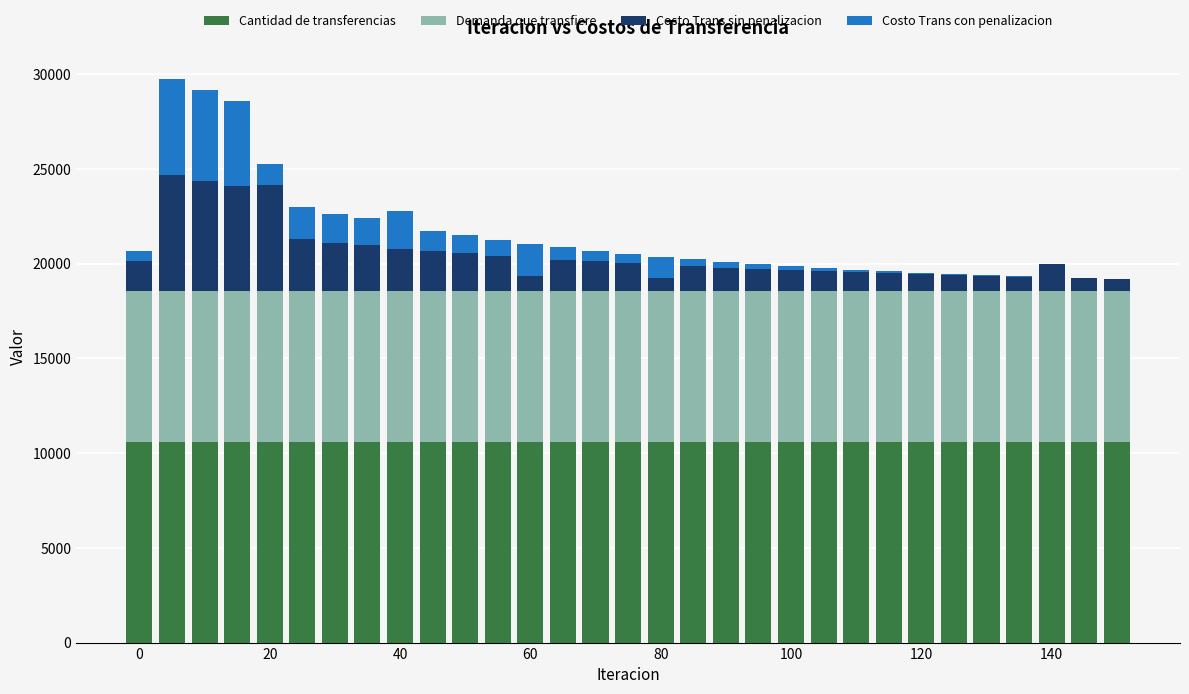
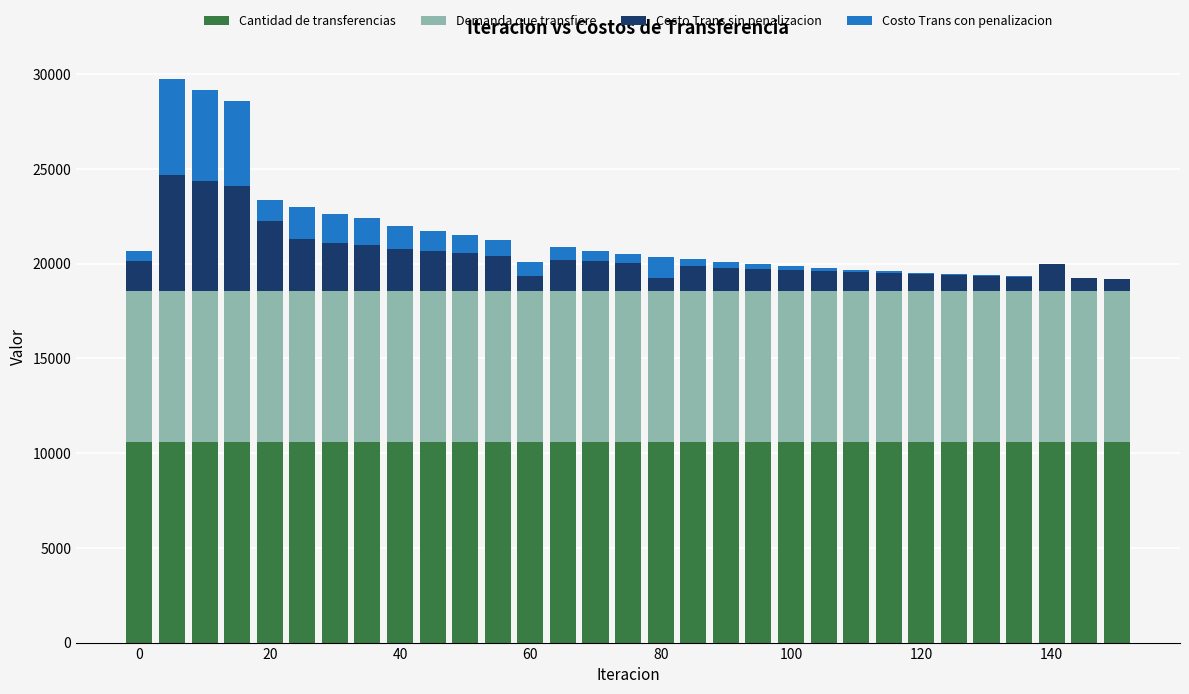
  {
    "Cantidad de transferencias": {
      "0": 10600,
      "20": 10600,
      "40": 10600,
      "60": 10600,
      "80": 10600,
      "100": 10600,
      "120": 10600,
      "140": 10600
    },
    "Demanda que transfiere": {
      "0": 7900,
      "20": 7900,
      "40": 7900,
      "60": 7900,
      "80": 7900,
      "100": 7900,
      "120": 7900,
      "140": 7900
    },
    "Costo Trans sin penalizacion": {
      "0": 1600,
-     "20": 5600,
+     "20": 3700,
      "40": 2200,
      "60": 800,
      "80": 700,
      "100": 1100,
      "120": 900,
      "140": 1400
    },
    "Costo Trans con penalizacion": {
      "0": 500,
      "20": 1100,
-     "40": 2000,
-     "60": 1700,
+     "40": 1200,
+     "60": 700,
      "80": 1100,
      "100": 200
    }
  }
